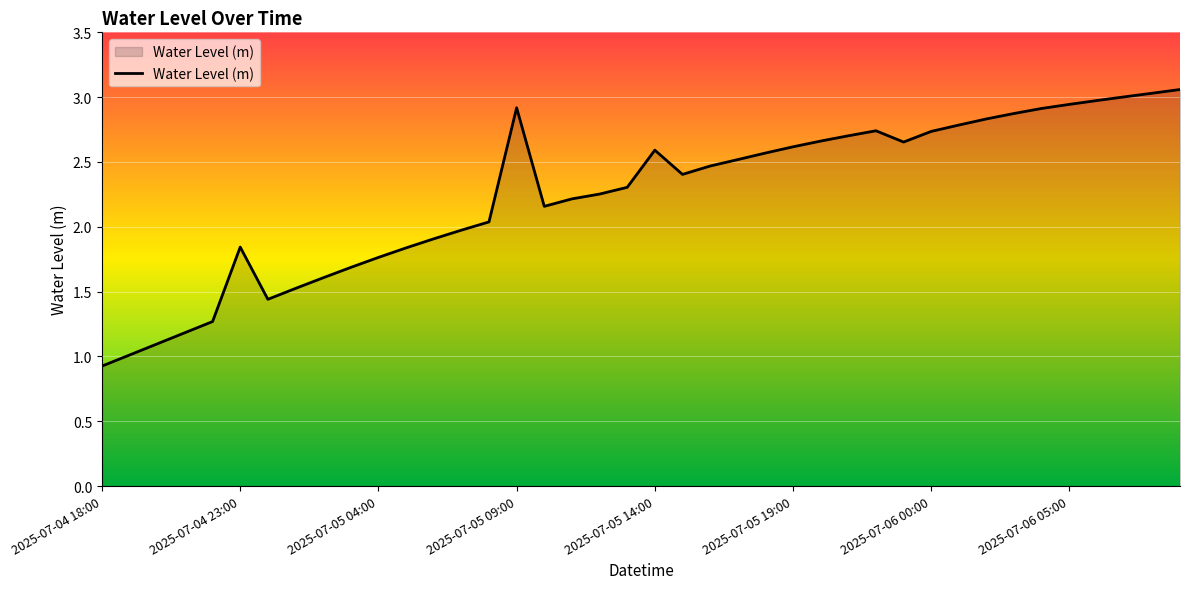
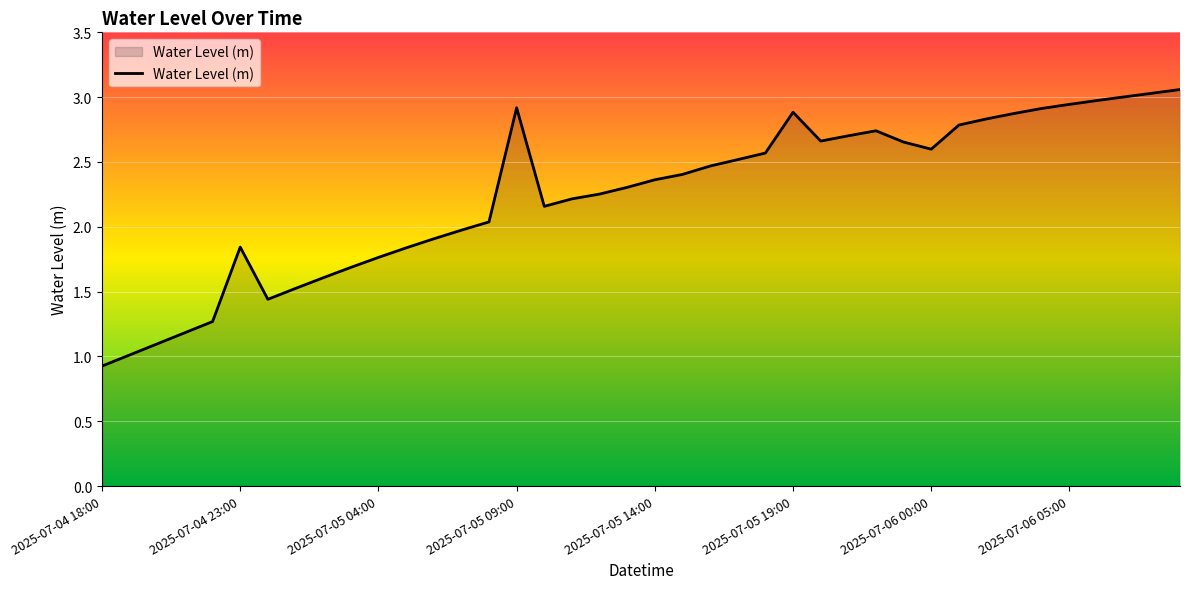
  {
    "2025-07-04 18:00": 0.93,
    "2025-07-04 23:00": 1.84,
    "2025-07-05 04:00": 1.76,
    "2025-07-05 09:00": 2.92,
-   "2025-07-05 14:00": 2.59,
-   "2025-07-05 19:00": 2.62,
-   "2025-07-06 00:00": 2.74,
+   "2025-07-05 14:00": 2.36,
+   "2025-07-05 19:00": 2.88,
+   "2025-07-06 00:00": 2.60,
    "2025-07-06 05:00": 2.94
  }
